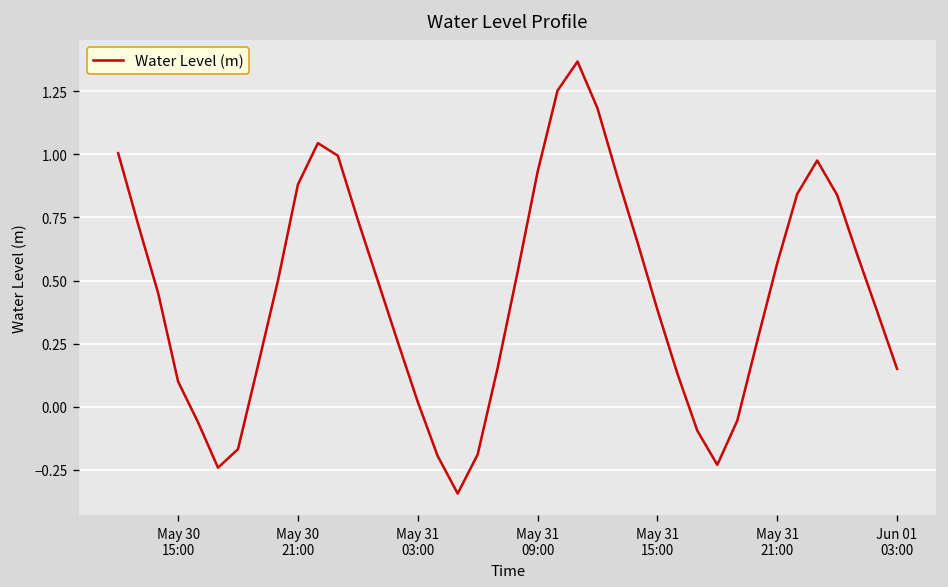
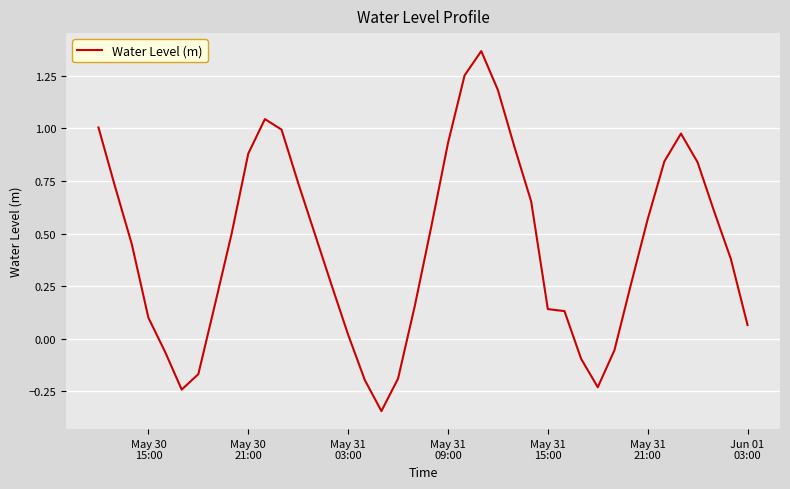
  {
    "May 30 15:00": 0.10,
    "May 30 21:00": 0.88,
    "May 31 03:00": 0.02,
    "May 31 09:00": 0.93,
-   "May 31 15:00": 0.38,
+   "May 31 15:00": 0.14,
    "May 31 21:00": 0.57,
-   "Jun 01 03:00": 0.15
+   "Jun 01 03:00": 0.07
  }
